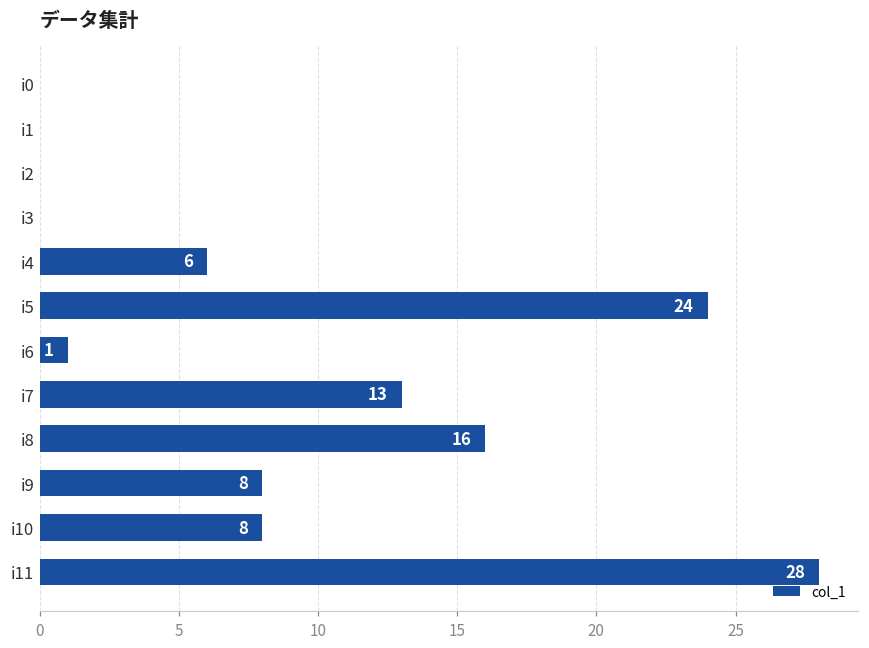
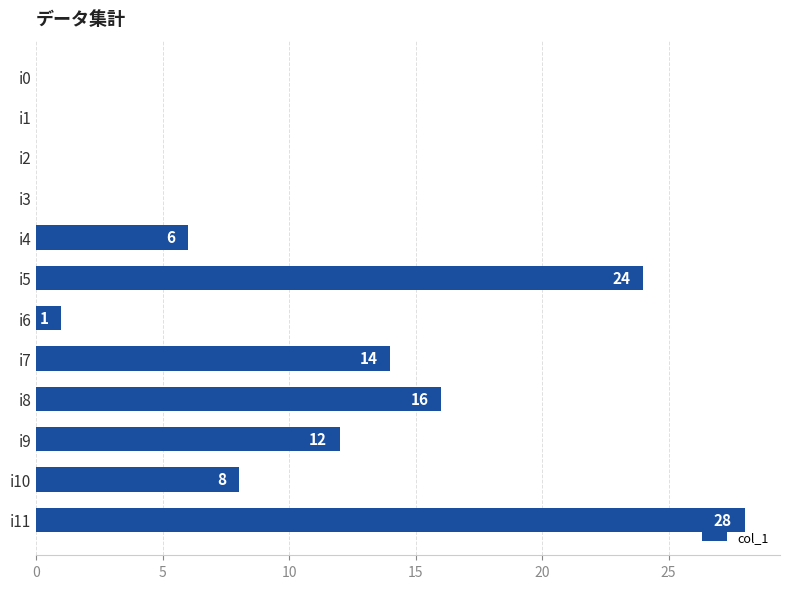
  {
    "i4": 6,
    "i5": 24,
    "i6": 1,
-   "i7": 13,
+   "i7": 14,
    "i8": 16,
-   "i9": 8,
+   "i9": 12,
    "i10": 8,
    "i11": 28
  }
